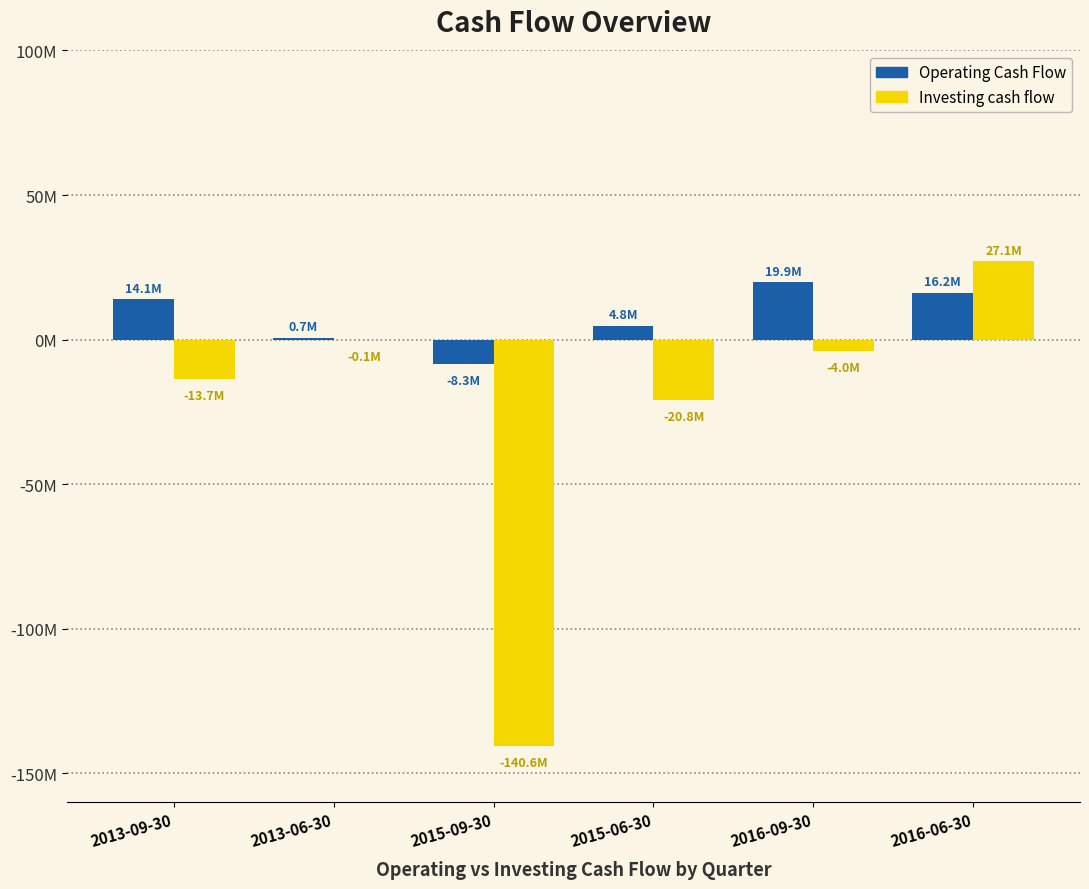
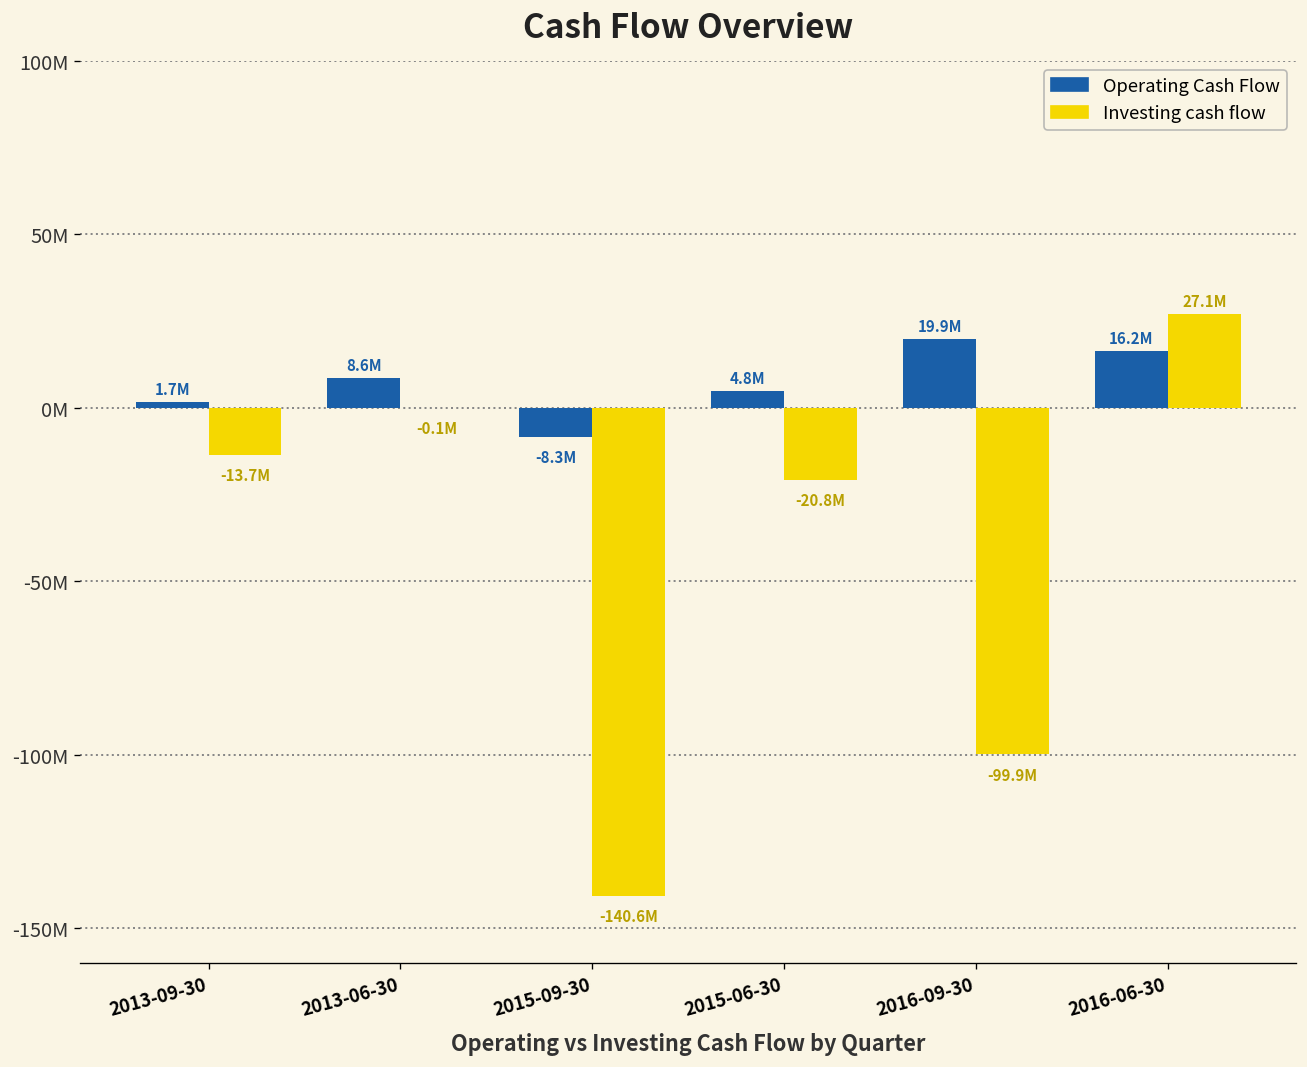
  {
    "Operating Cash Flow": {
-     "2013-09-30": "14.1M",
-     "2013-06-30": "0.7M",
+     "2013-09-30": "1.7M",
+     "2013-06-30": "8.6M",
      "2015-09-30": "-8.3M",
      "2015-06-30": "4.8M",
      "2016-09-30": "19.9M",
      "2016-06-30": "16.2M"
    },
    "Investing cash flow": {
      "2013-09-30": "-13.7M",
      "2013-06-30": "-0.1M",
      "2015-09-30": "-140.6M",
      "2015-06-30": "-20.8M",
-     "2016-09-30": "-4.0M",
+     "2016-09-30": "-99.9M",
      "2016-06-30": "27.1M"
    }
  }
